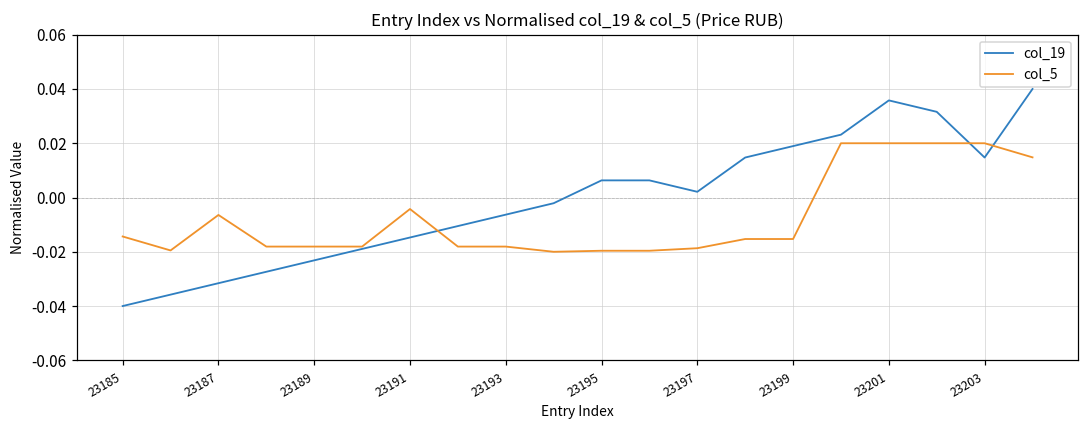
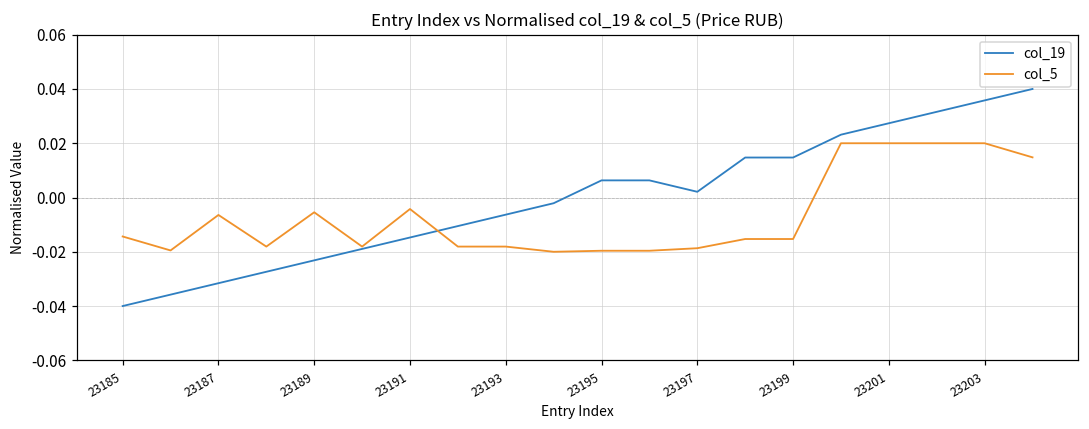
  {
    "col_19": {
      "23185": -0.040,
      "23187": -0.032,
      "23189": -0.023,
      "23191": -0.015,
      "23193": -0.006,
      "23195": 0.006,
      "23197": 0.002,
-     "23199": 0.019,
-     "23201": 0.036,
-     "23203": 0.015
+     "23199": 0.015,
+     "23201": 0.027,
+     "23203": 0.036
    },
    "col_5": {
      "23185": -0.014,
      "23187": -0.006,
-     "23189": -0.018,
+     "23189": -0.005,
      "23191": -0.004,
      "23193": -0.018,
      "23195": -0.020,
      "23197": -0.019,
      "23199": -0.015,
      "23201": 0.020,
      "23203": 0.020
    }
  }
